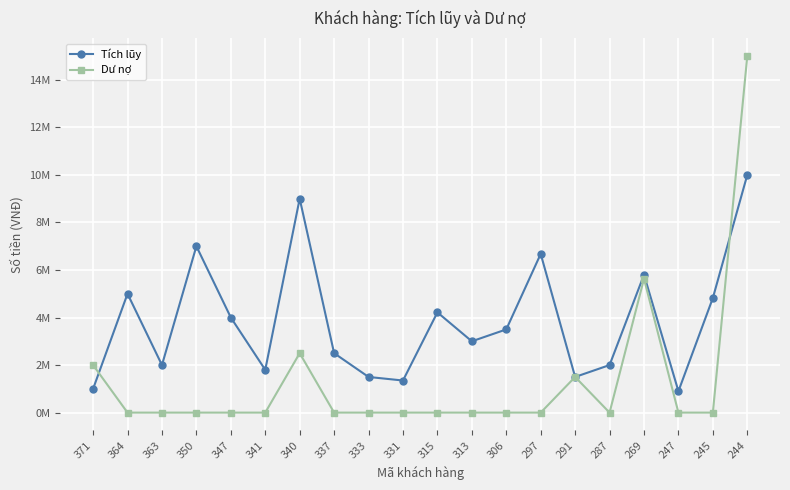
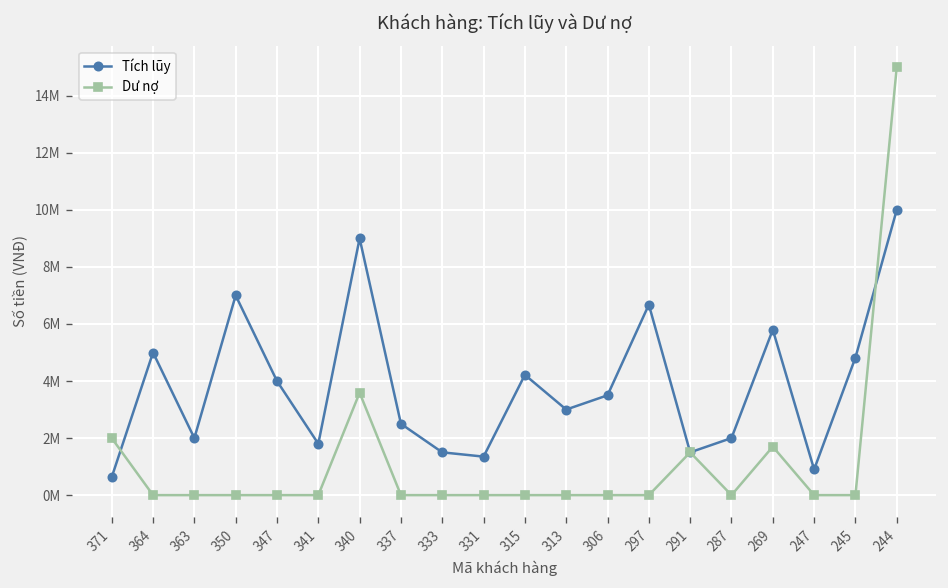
  {
    "Tích lũy": {
-     "371": 1000000,
+     "371": 600000,
      "364": 5000000,
      "363": 2000000,
      "350": 7000000,
      "347": 4000000,
      "341": 1800000,
      "340": 9000000,
      "337": 2500000,
      "333": 1500000,
      "331": 1400000,
      "315": 4200000,
      "313": 3000000,
      "306": 3500000,
      "297": 6700000,
      "287": 2000000,
      "269": 5800000,
      "247": 900000,
      "245": 4800000,
      "244": 10000000
    },
    "Dư nợ": {
      "371": 2000000,
      "364": 0,
      "363": 0,
      "350": 0,
      "347": 0,
      "341": 0,
-     "340": 2500000,
+     "340": 3600000,
      "337": 0,
      "333": 0,
      "331": 0,
      "315": 0,
      "313": 0,
      "306": 0,
      "297": 0,
      "287": 0,
-     "269": 5600000,
+     "269": 1700000,
      "247": 0,
      "245": 0,
      "244": 15000000
    }
  }
